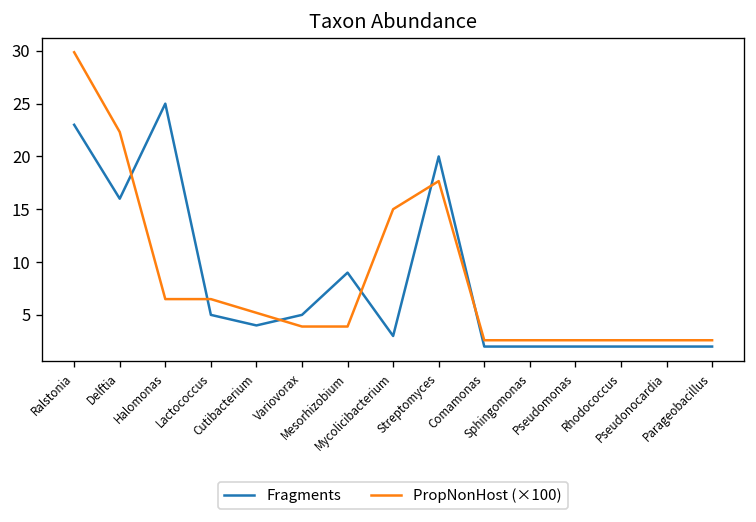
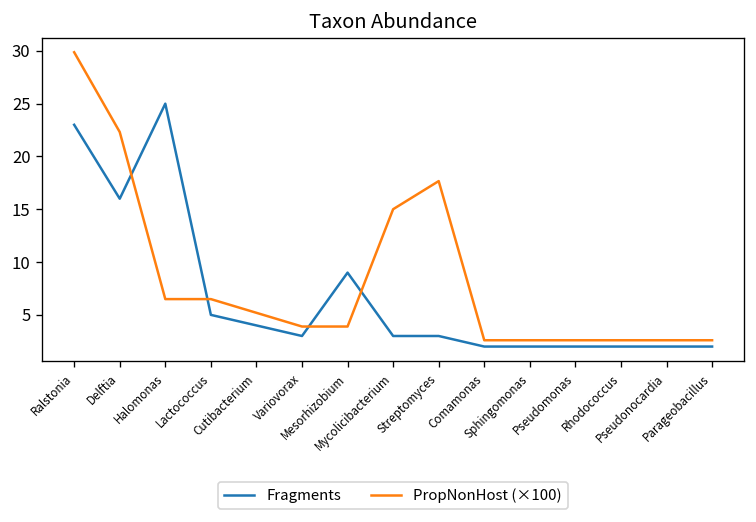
  {
    "Fragments": {
      "Ralstonia": 23,
      "Delftia": 16,
      "Halomonas": 25,
      "Lactococcus": 5,
      "Cutibacterium": 4,
-     "Variovorax": 5,
+     "Variovorax": 3,
      "Mesorhizobium": 9,
      "Mycolicibacterium": 3,
-     "Streptomyces": 20,
+     "Streptomyces": 3,
      "Comamonas": 2,
      "Sphingomonas": 2,
      "Pseudomonas": 2,
      "Rhodococcus": 2,
      "Pseudonocardia": 2,
      "Parageobacillus": 2
    },
    "PropNonHost (×100)": {
      "Ralstonia": 30,
      "Delftia": 22,
      "Halomonas": 6,
      "Lactococcus": 6,
      "Cutibacterium": 5,
      "Variovorax": 4,
      "Mesorhizobium": 4,
      "Mycolicibacterium": 15,
      "Streptomyces": 18,
      "Comamonas": 3,
      "Sphingomonas": 3,
      "Pseudomonas": 3,
      "Rhodococcus": 3,
      "Pseudonocardia": 3,
      "Parageobacillus": 3
    }
  }
